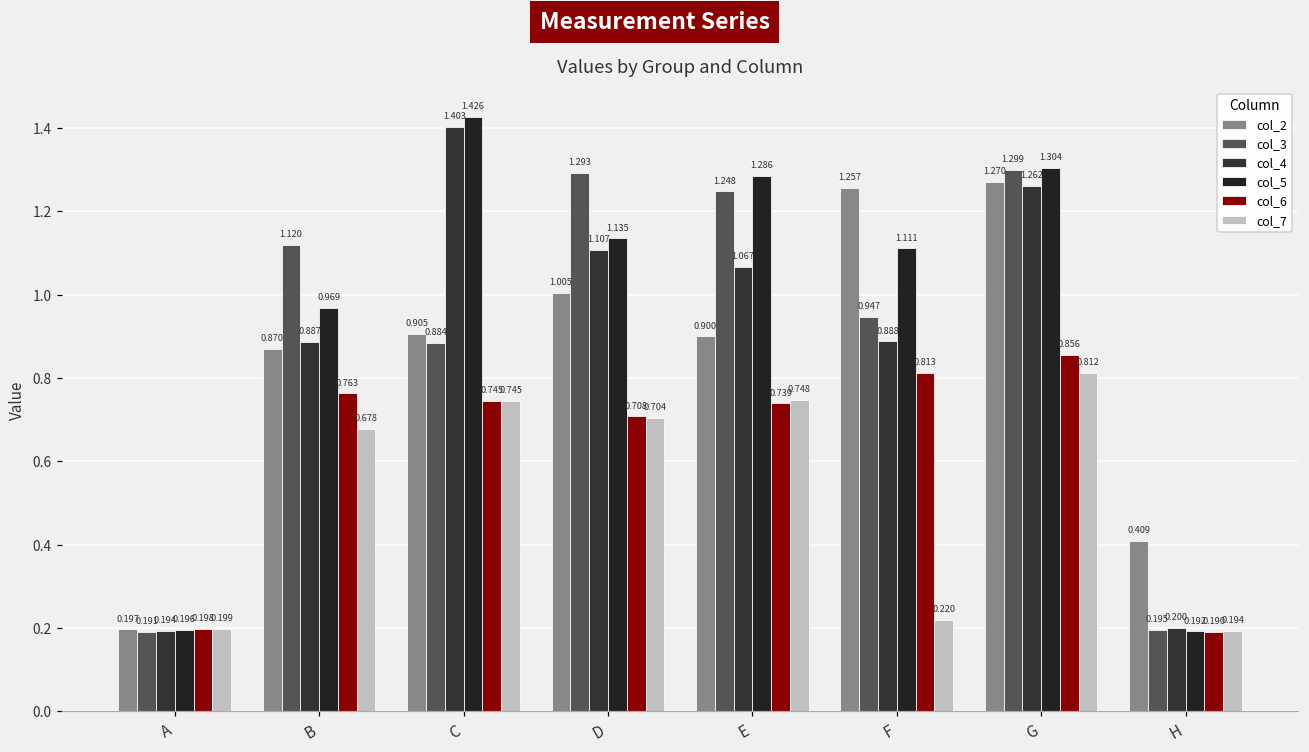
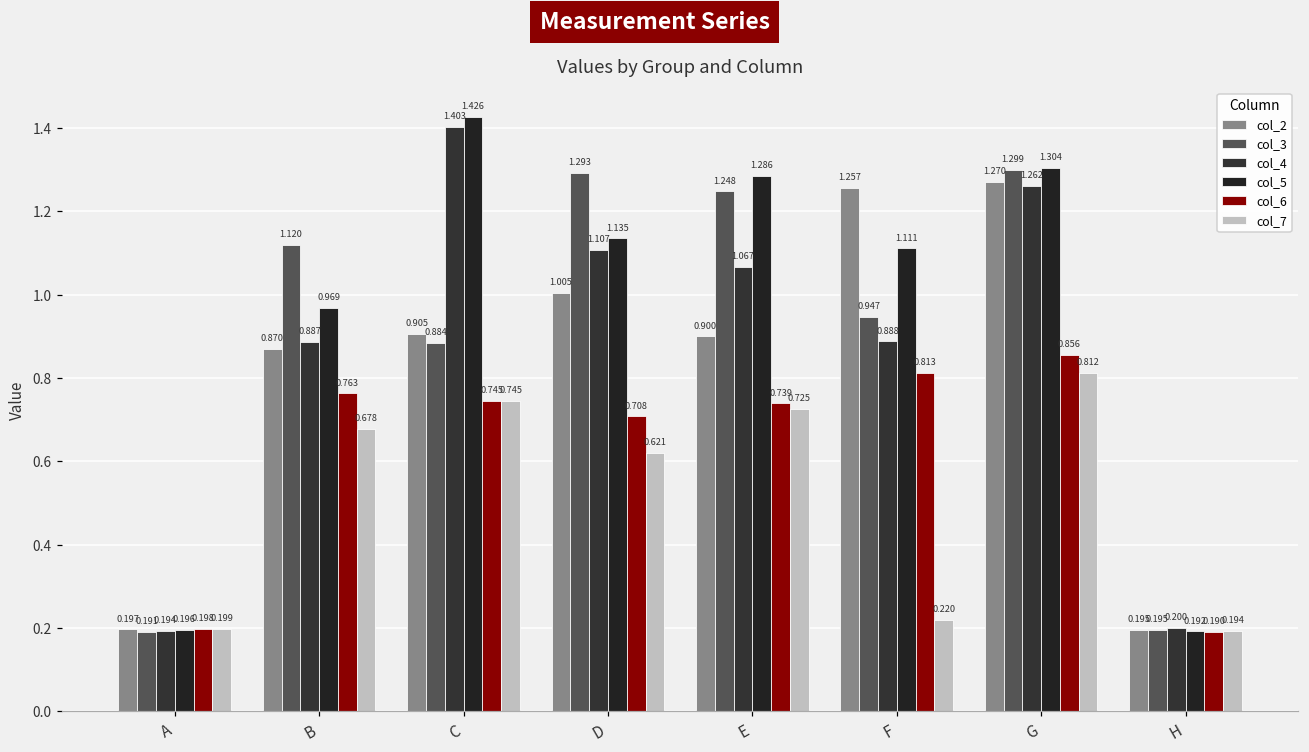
  {
    "col_2": {
      "A": 0.197,
      "B": 0.870,
      "C": 0.905,
      "D": 1.005,
      "E": 0.900,
      "F": 1.257,
      "G": 1.270,
-     "H": 0.409
+     "H": 0.195
    },
    "col_6": {
      "B": 0.763,
      "E": 0.739,
      "F": 0.813,
      "G": 0.856
    },
    "col_7": {
      "B": 0.678,
-     "D": 0.704,
-     "E": 0.748,
+     "D": 0.621,
+     "E": 0.725,
      "F": 0.220,
      "G": 0.812,
      "H": 0.194
    }
  }
